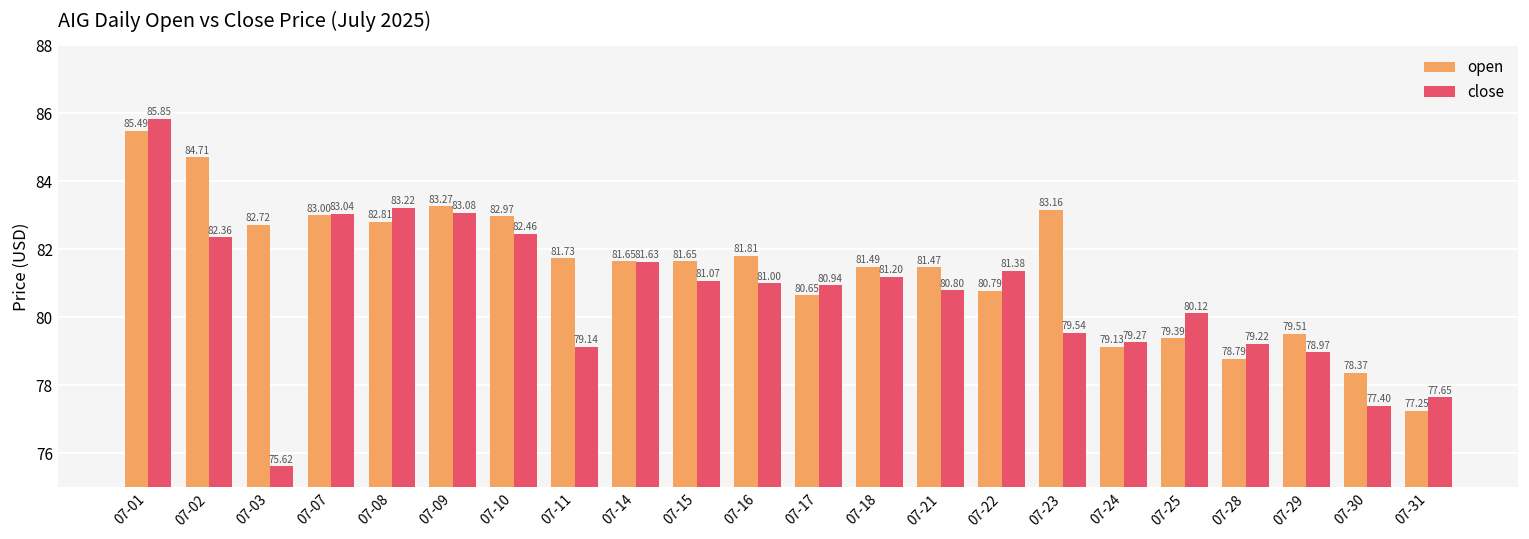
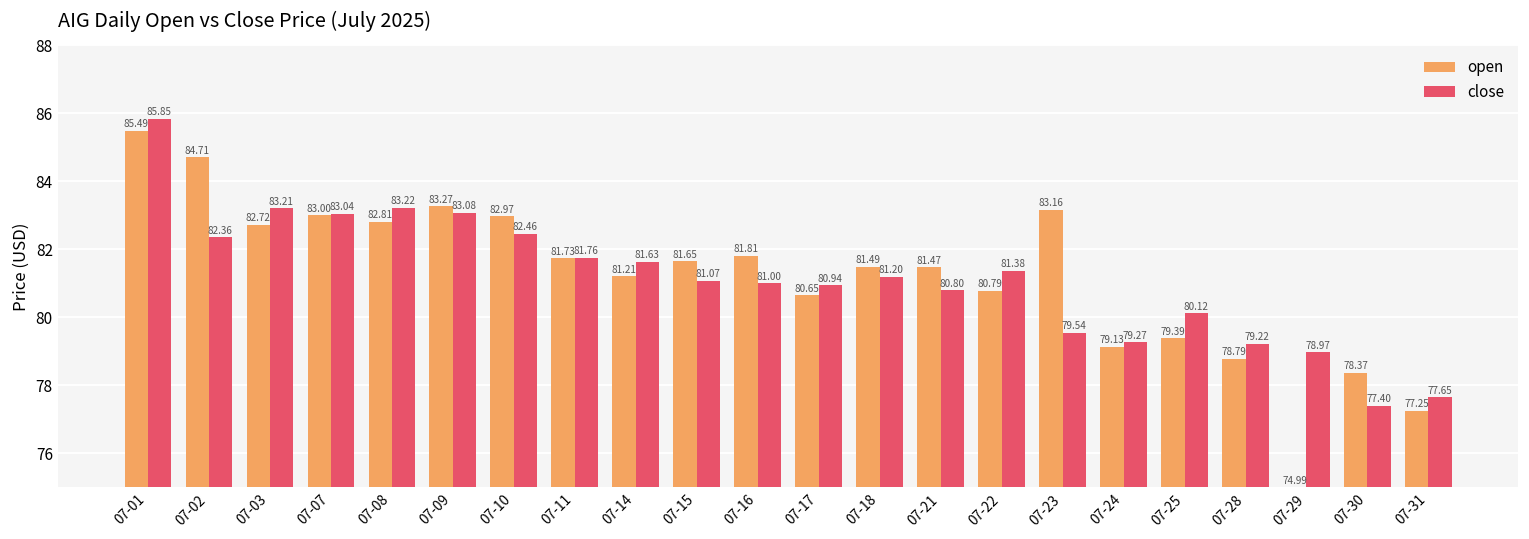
  {
    "open": {
      "07-01": 85.49,
      "07-02": 84.71,
      "07-03": 82.72,
      "07-07": 83.00,
      "07-08": 82.81,
      "07-09": 83.27,
      "07-10": 82.97,
      "07-11": 81.73,
-     "07-14": 81.65,
+     "07-14": 81.21,
      "07-15": 81.65,
      "07-16": 81.81,
      "07-17": 80.65,
      "07-18": 81.49,
      "07-21": 81.47,
      "07-22": 80.79,
      "07-23": 83.16,
      "07-24": 79.13,
      "07-25": 79.39,
      "07-28": 78.79,
-     "07-29": 79.51,
+     "07-29": 74.99,
      "07-30": 78.37,
      "07-31": 77.25
    },
    "close": {
      "07-01": 85.85,
      "07-02": 82.36,
-     "07-03": 75.62,
+     "07-03": 83.21,
      "07-07": 83.04,
      "07-08": 83.22,
      "07-09": 83.08,
      "07-10": 82.46,
-     "07-11": 79.14,
+     "07-11": 81.76,
      "07-14": 81.63,
      "07-15": 81.07,
      "07-16": 81.00,
      "07-17": 80.94,
      "07-18": 81.20,
      "07-21": 80.80,
      "07-22": 81.38,
      "07-23": 79.54,
      "07-24": 79.27,
      "07-25": 80.12,
      "07-28": 79.22,
      "07-29": 78.97,
      "07-30": 77.40,
      "07-31": 77.65
    }
  }
